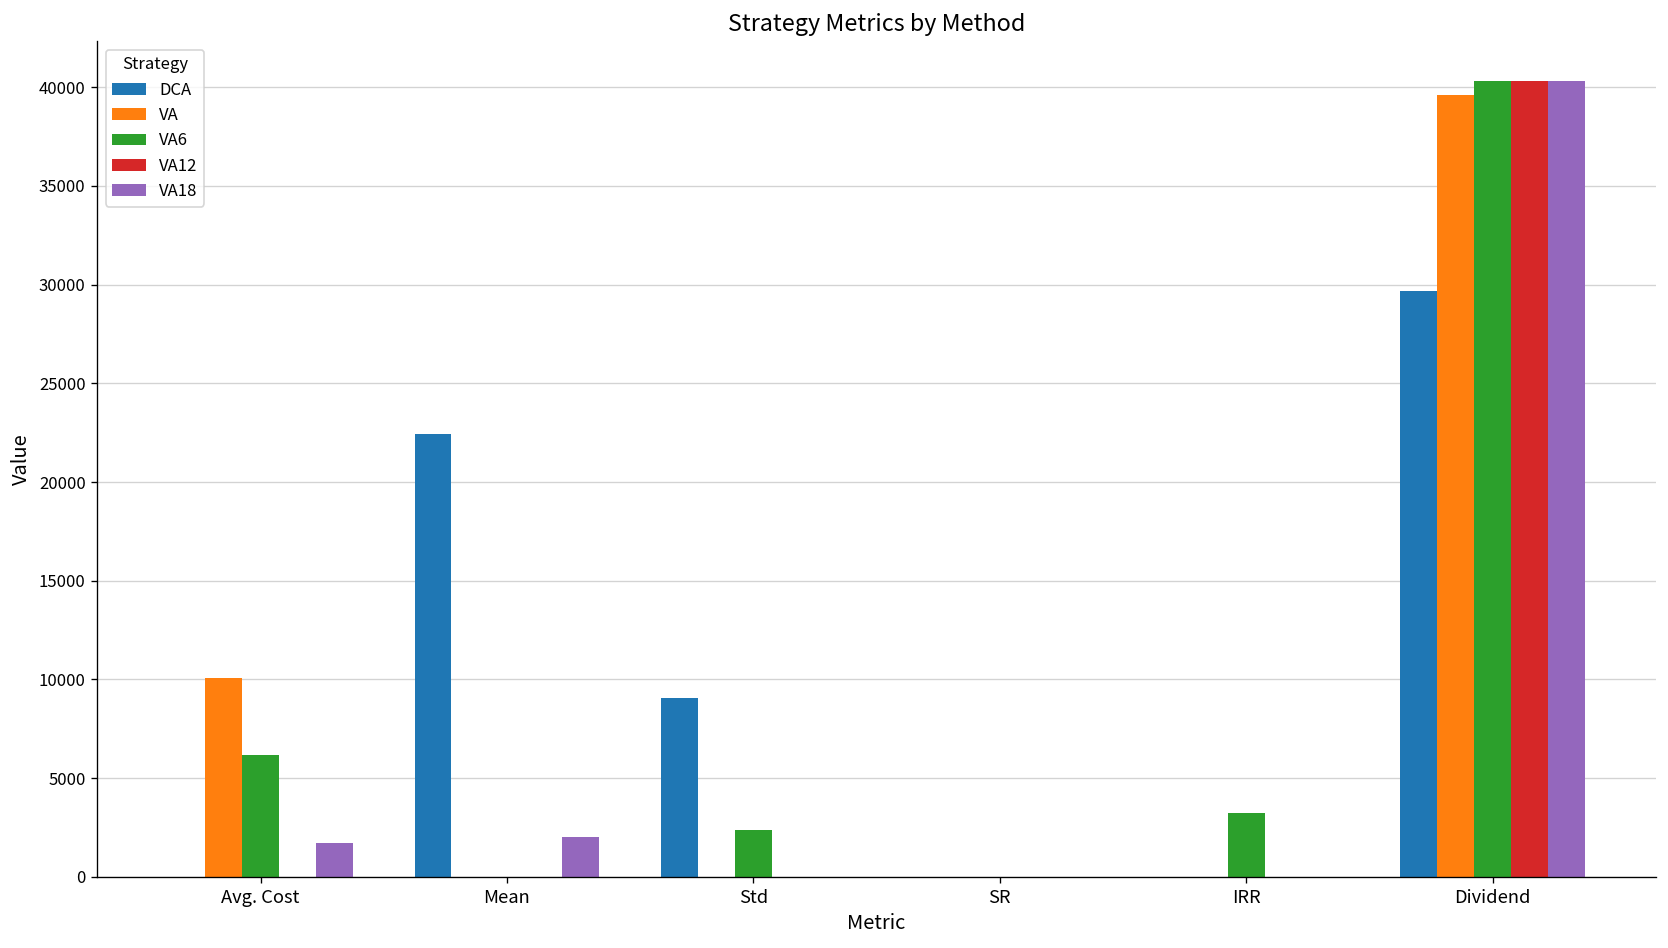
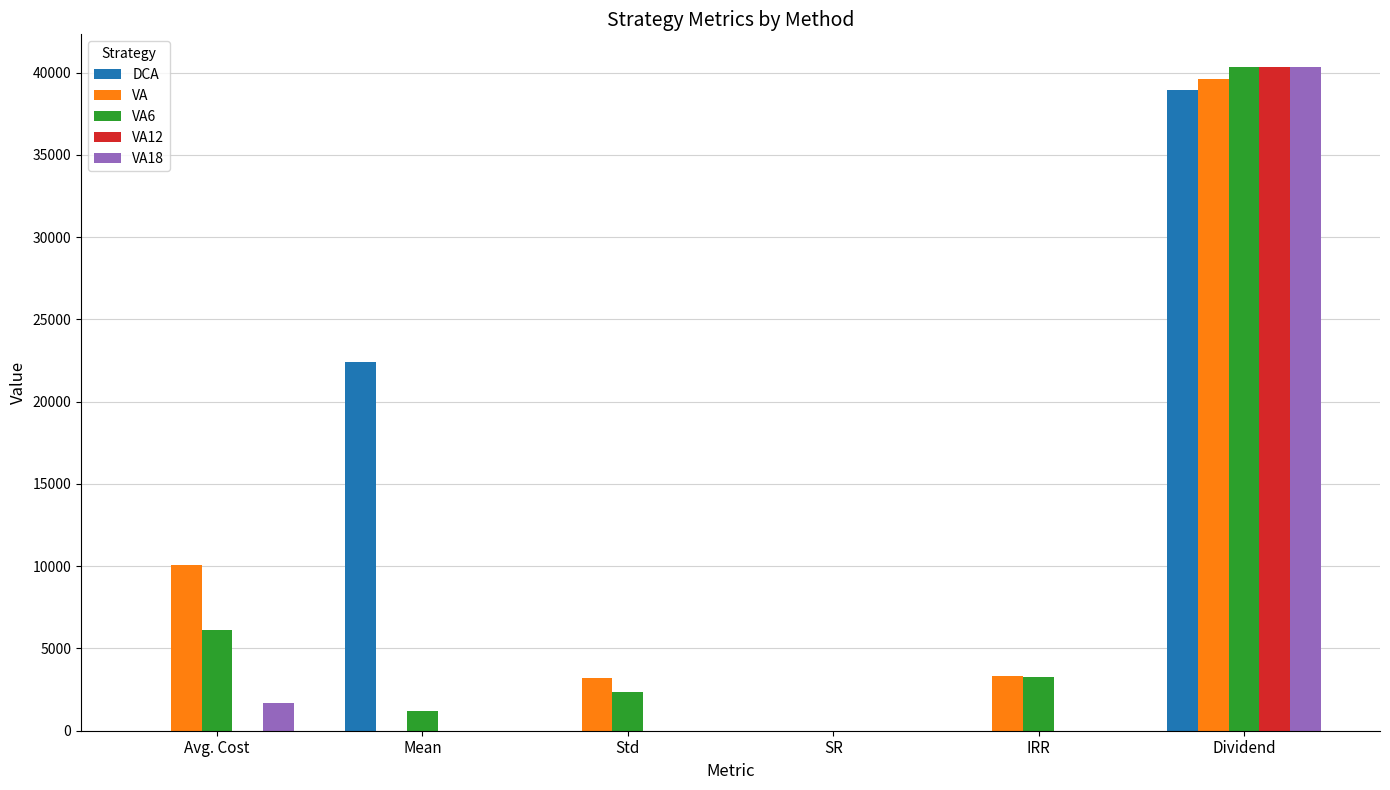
  {
    "DCA": {
      "Mean": 22400,
-     "Std": 9100,
-     "Dividend": 29700
+     "Std": 0,
+     "Dividend": 38900
    },
    "VA": {
      "Avg. Cost": 10100,
-     "Std": 0,
-     "IRR": 0,
+     "Std": 3200,
+     "IRR": 3300,
      "Dividend": 39600
    },
    "VA6": {
      "Avg. Cost": 6200,
-     "Mean": 0,
+     "Mean": 1200,
      "Std": 2400,
      "IRR": 3200,
      "Dividend": 40300
    },
    "VA12": {
      "Dividend": 40300
    },
    "VA18": {
      "Avg. Cost": 1700,
-     "Mean": 2000,
+     "Mean": 0,
      "Dividend": 40300
    }
  }
